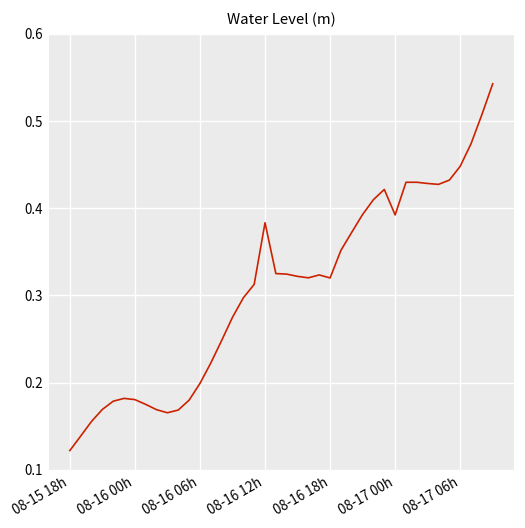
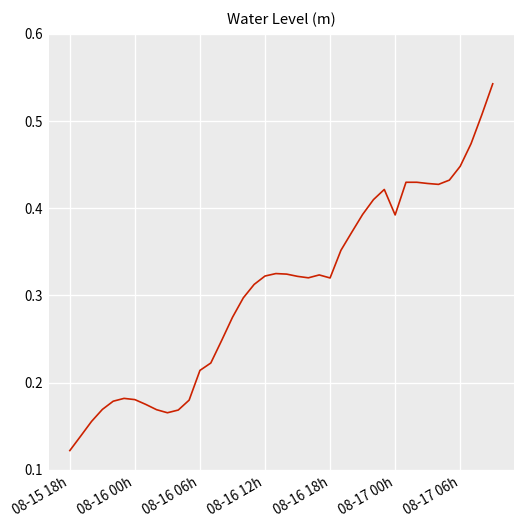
  {
    "08-15 18h": 0.12,
    "08-16 00h": 0.18,
-   "08-16 06h": 0.20,
-   "08-16 12h": 0.38,
+   "08-16 06h": 0.21,
+   "08-16 12h": 0.32,
    "08-16 18h": 0.32,
    "08-17 00h": 0.39,
    "08-17 06h": 0.45
  }
